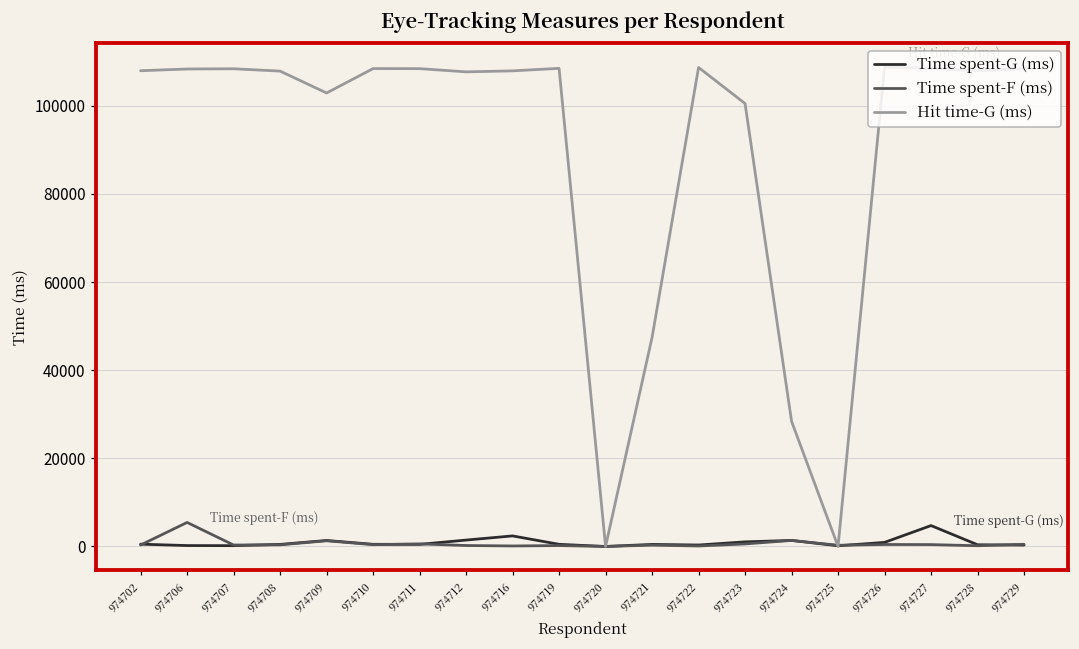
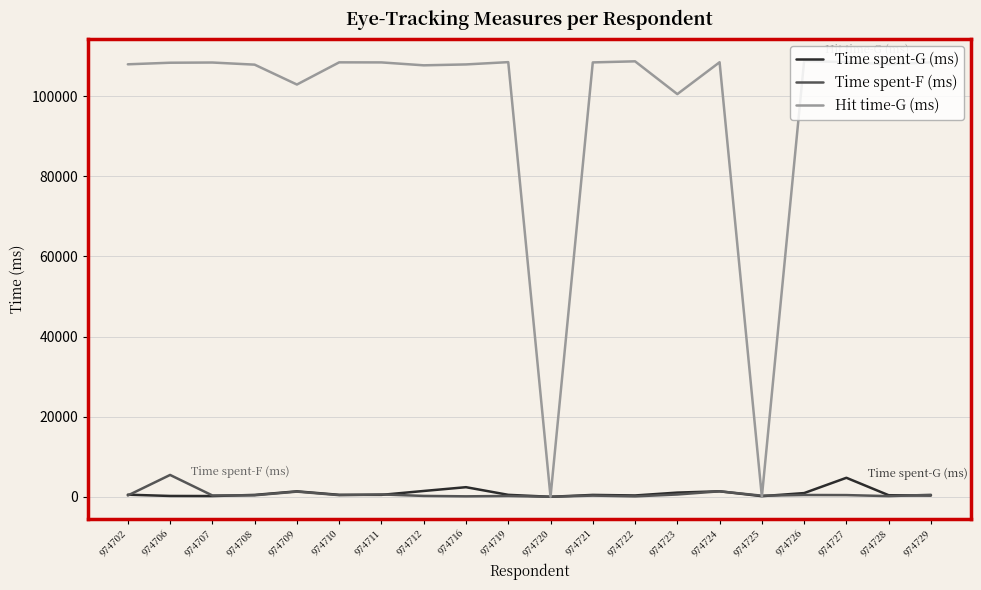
  {
    "Time spent-G (ms)": {
      "974706": 0,
      "974712": 1000,
      "974716": 2000,
      "974727": 5000
    },
    "Time spent-F (ms)": {
      "974706": 5000,
      "974712": 0,
      "974716": 0,
      "974727": 0
    },
    "Hit time-G (ms)": {
      "974702": 108000,
      "974706": 108000,
      "974707": 108000,
      "974708": 108000,
      "974709": 103000,
      "974710": 108000,
      "974711": 108000,
      "974712": 108000,
      "974716": 108000,
      "974719": 108000,
-     "974721": 47000,
+     "974721": 108000,
      "974722": 109000,
      "974723": 100000,
-     "974724": 28000
+     "974724": 108000
    }
  }
